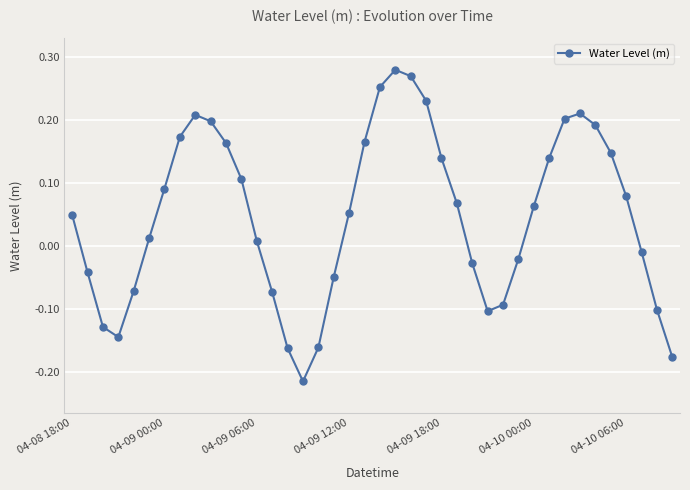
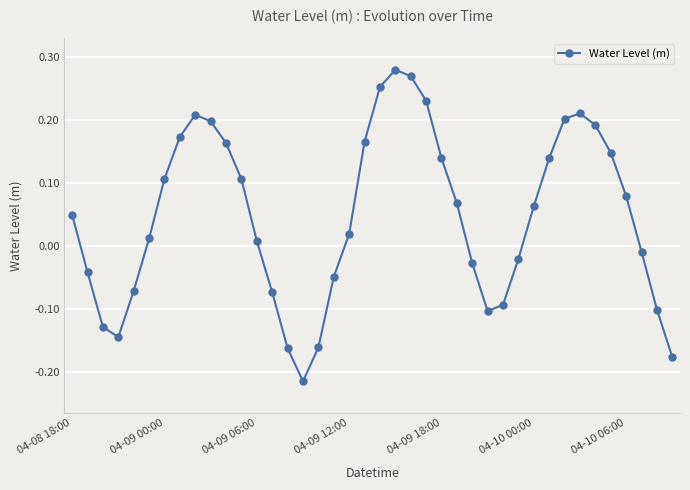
  {
    "04-08 18:00": 0.05,
-   "04-09 00:00": 0.09,
+   "04-09 00:00": 0.11,
    "04-09 06:00": 0.01,
-   "04-09 12:00": 0.05,
+   "04-09 12:00": 0.02,
    "04-09 18:00": 0.14,
    "04-10 00:00": 0.06,
    "04-10 06:00": 0.08
  }
